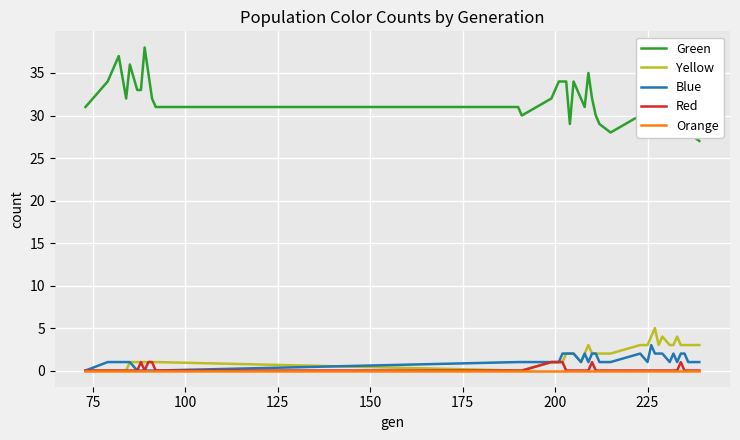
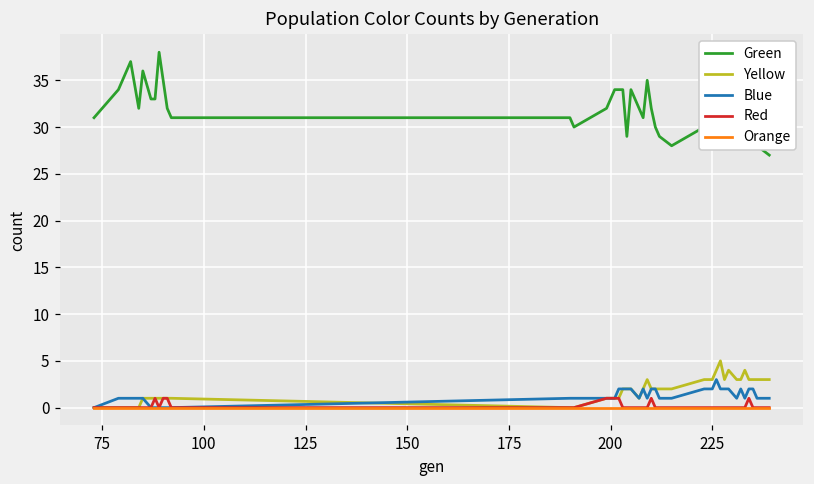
  {
    "Yellow": {
      "225": 3
    },
    "Blue": {
-     "225": 1
+     "225": 2
    }
  }
